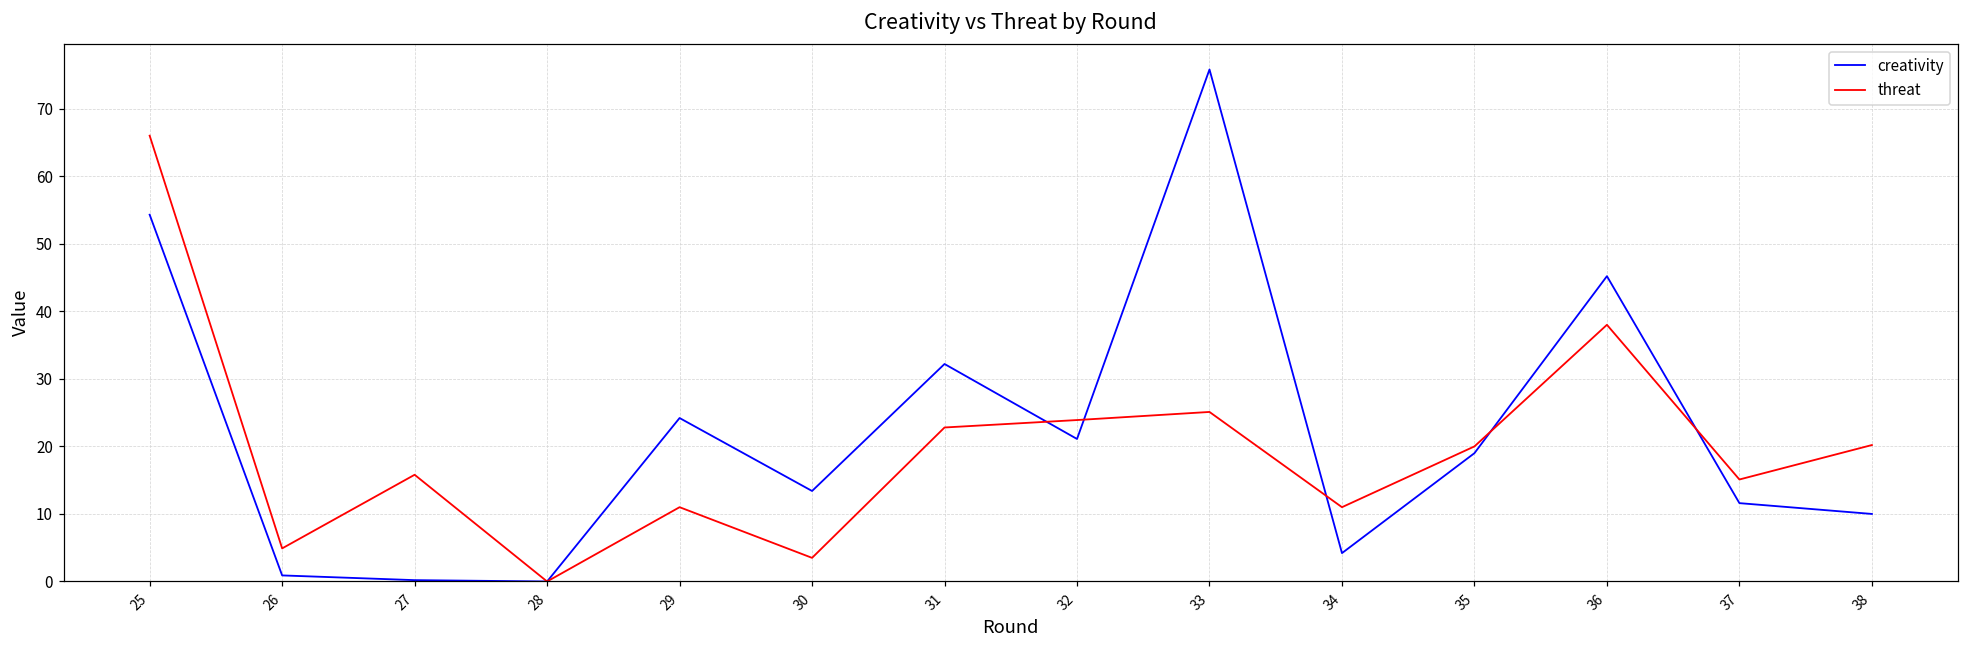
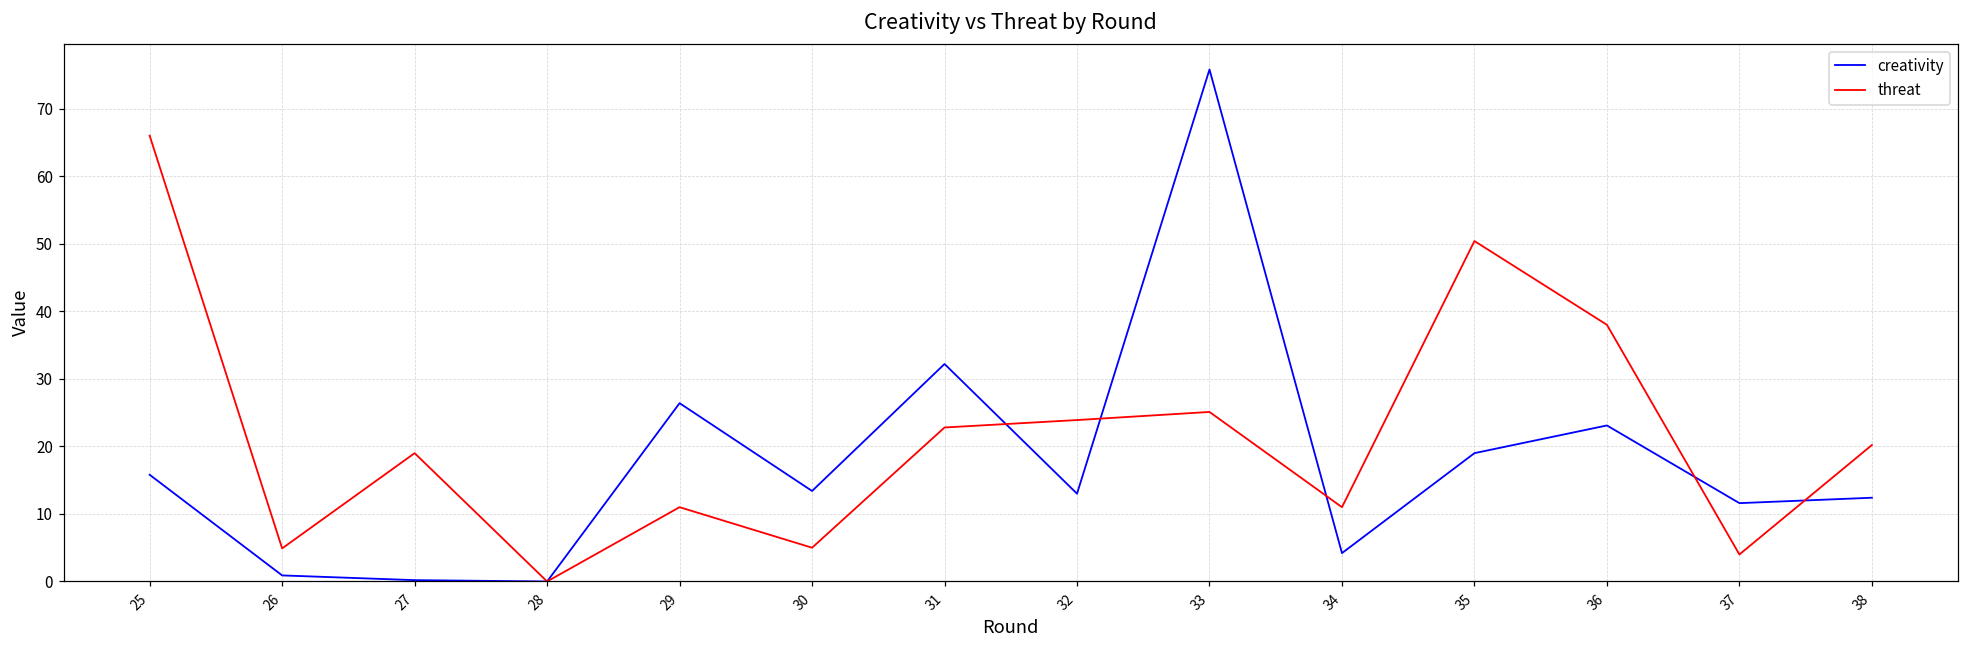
  {
    "creativity": {
-     "25": 54,
+     "25": 16,
      "26": 1,
      "27": 0,
-     "29": 24,
+     "29": 26,
      "30": 13,
      "31": 32,
-     "32": 21,
+     "32": 13,
      "33": 76,
      "34": 4,
      "35": 19,
-     "36": 45,
+     "36": 23,
      "37": 12,
-     "38": 10
+     "38": 12
    },
    "threat": {
      "25": 66,
      "26": 5,
-     "27": 16,
+     "27": 19,
      "29": 11,
-     "30": 4,
+     "30": 5,
      "31": 23,
      "32": 24,
      "33": 25,
      "34": 11,
-     "35": 20,
+     "35": 50,
      "36": 38,
-     "37": 15,
+     "37": 4,
      "38": 20
    }
  }
